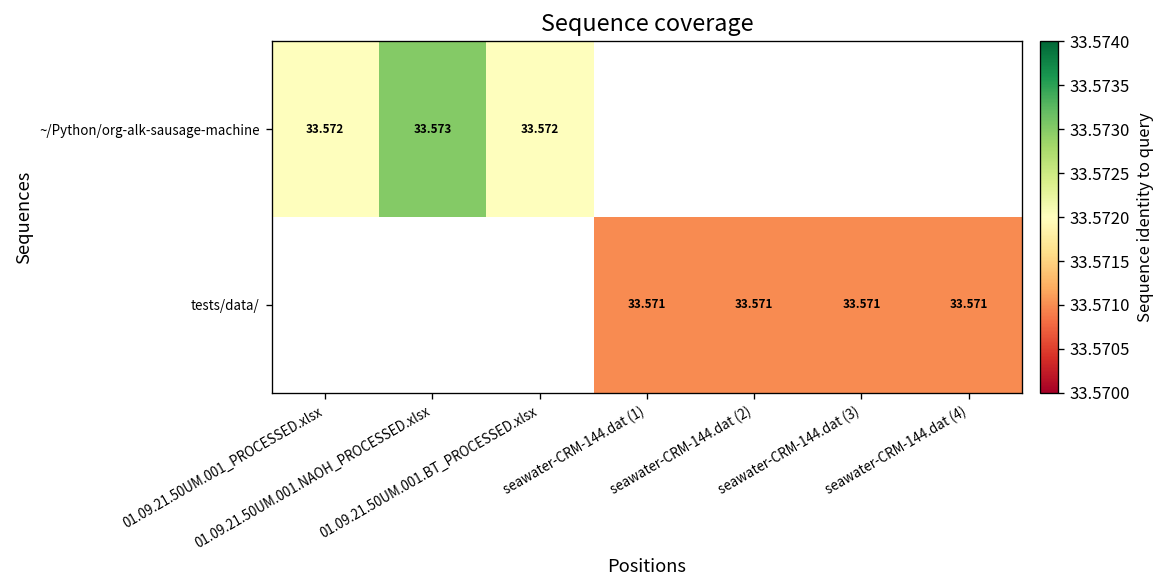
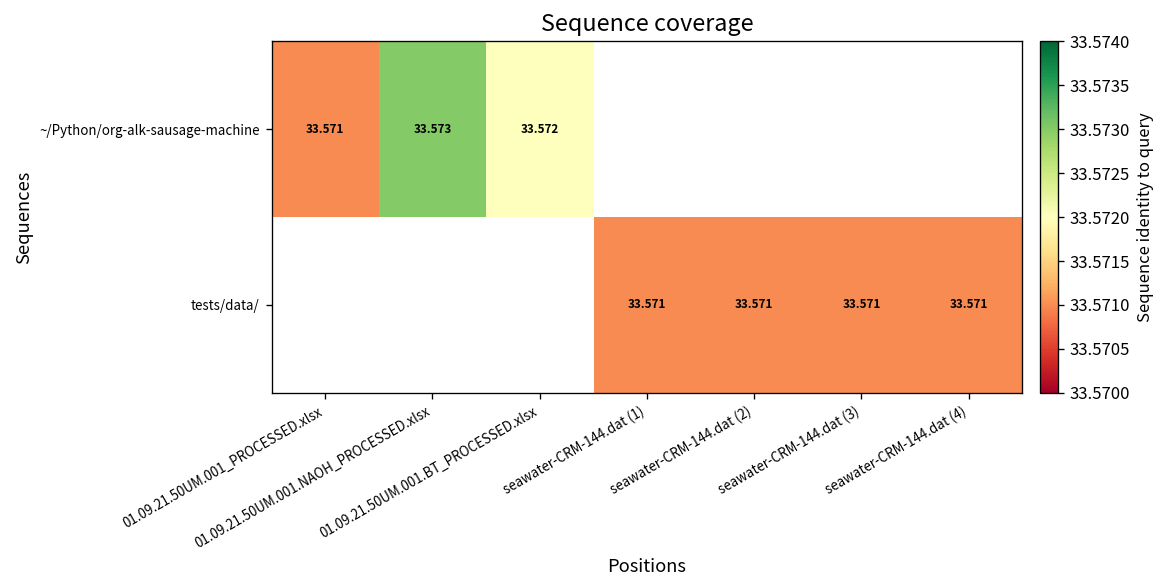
  {
    "~/Python/org-alk-sausage-machine": {
-     "01.09.21.50UM.001_PROCESSED.xlsx": 33.572,
+     "01.09.21.50UM.001_PROCESSED.xlsx": 33.571,
      "01.09.21.50UM.001.NAOH_PROCESSED.xlsx": 33.573,
      "01.09.21.50UM.001.BT_PROCESSED.xlsx": 33.572
    },
    "tests/data/": {
      "seawater-CRM-144.dat (1)": 33.571,
      "seawater-CRM-144.dat (2)": 33.571,
      "seawater-CRM-144.dat (3)": 33.571,
      "seawater-CRM-144.dat (4)": 33.571
    }
  }
